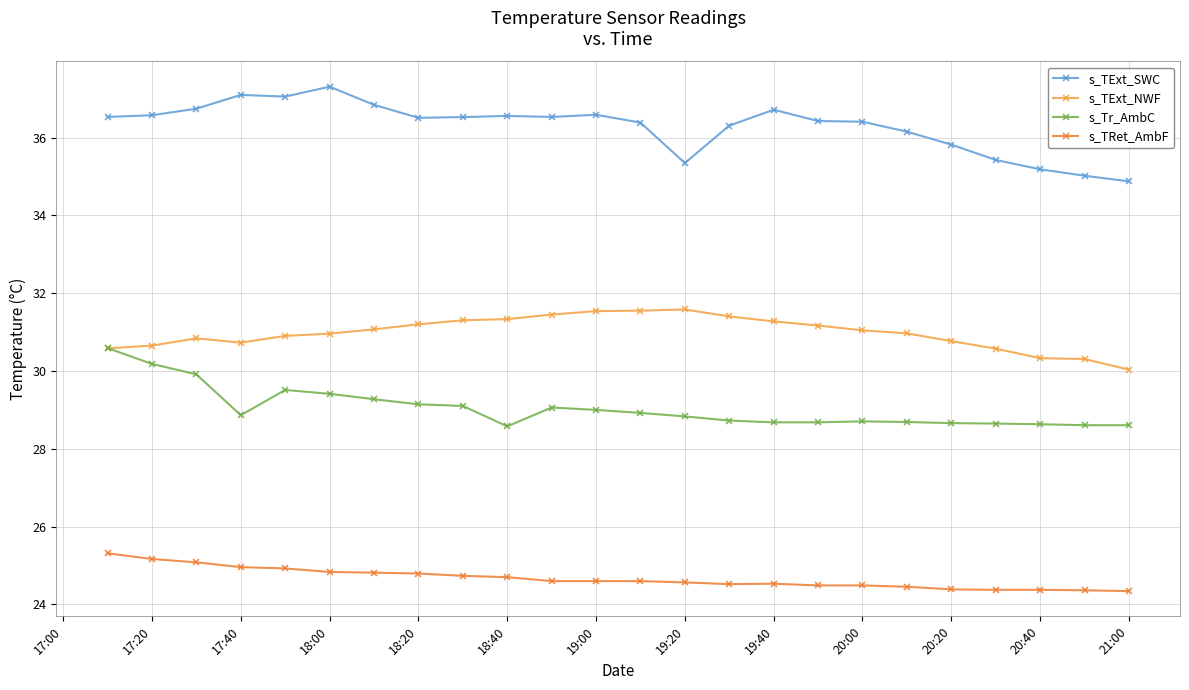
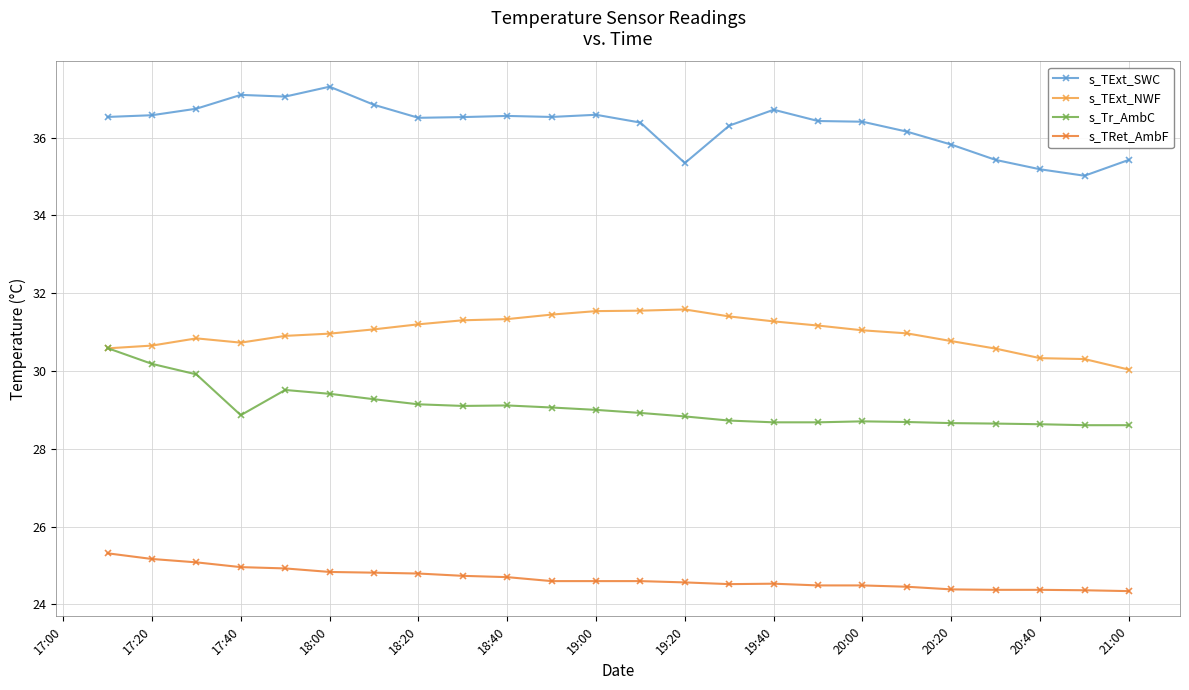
  {
    "s_TExt_SWC": {
      "17:20": 36.6,
      "17:40": 37.1,
      "18:00": 37.3,
      "18:20": 36.5,
      "18:40": 36.6,
      "19:00": 36.6,
      "19:20": 35.3,
      "19:40": 36.7,
      "20:00": 36.4,
      "20:20": 35.8,
      "20:40": 35.2,
-     "21:00": 34.9
+     "21:00": 35.4
    },
    "s_Tr_AmbC": {
      "17:20": 30.2,
      "17:40": 28.9,
      "18:00": 29.4,
      "18:20": 29.1,
-     "18:40": 28.6,
+     "18:40": 29.1,
      "19:00": 29.0,
      "19:20": 28.8,
      "19:40": 28.7,
      "20:00": 28.7,
      "20:20": 28.7,
      "20:40": 28.6,
      "21:00": 28.6
    }
  }
